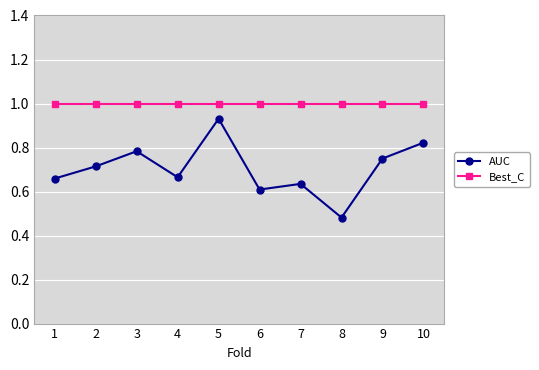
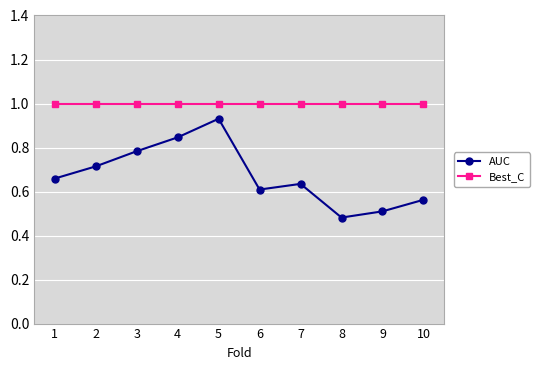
  {
    "AUC": {
      "1": 0.66,
      "2": 0.71,
      "3": 0.78,
-     "4": 0.66,
+     "4": 0.85,
      "5": 0.93,
      "6": 0.61,
      "7": 0.63,
      "8": 0.48,
-     "9": 0.75,
-     "10": 0.82
+     "9": 0.51,
+     "10": 0.56
    },
    "Best_C": {
      "1": 1.00,
      "2": 1.00,
      "3": 1.00,
      "4": 1.00,
      "5": 1.00,
      "6": 1.00,
      "7": 1.00,
      "8": 1.00,
      "9": 1.00,
      "10": 1.00
    }
  }
